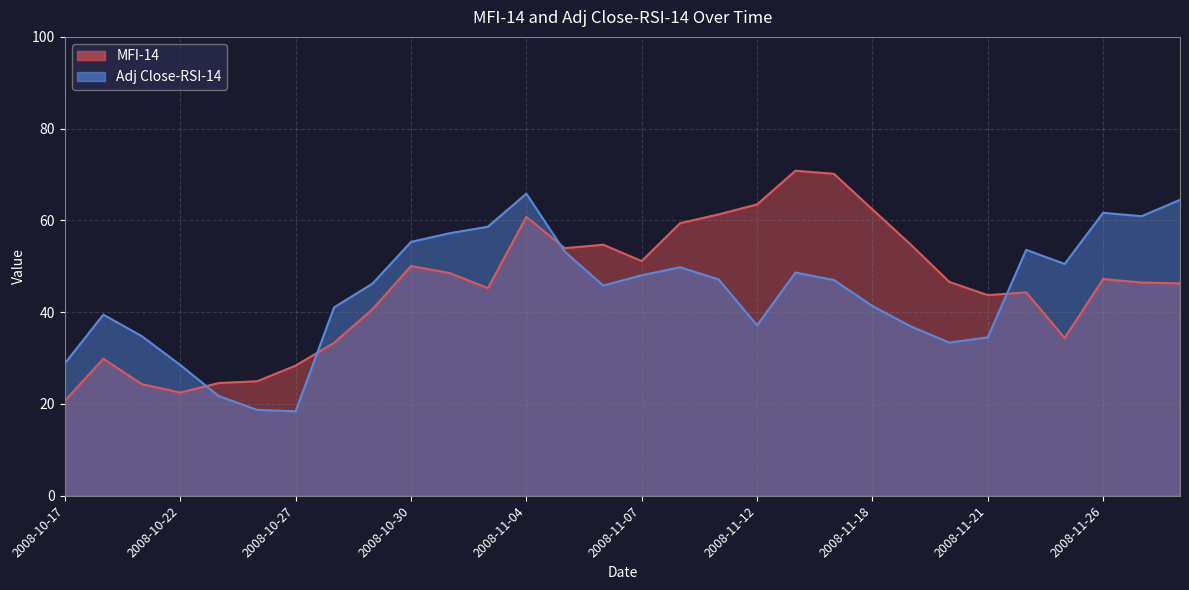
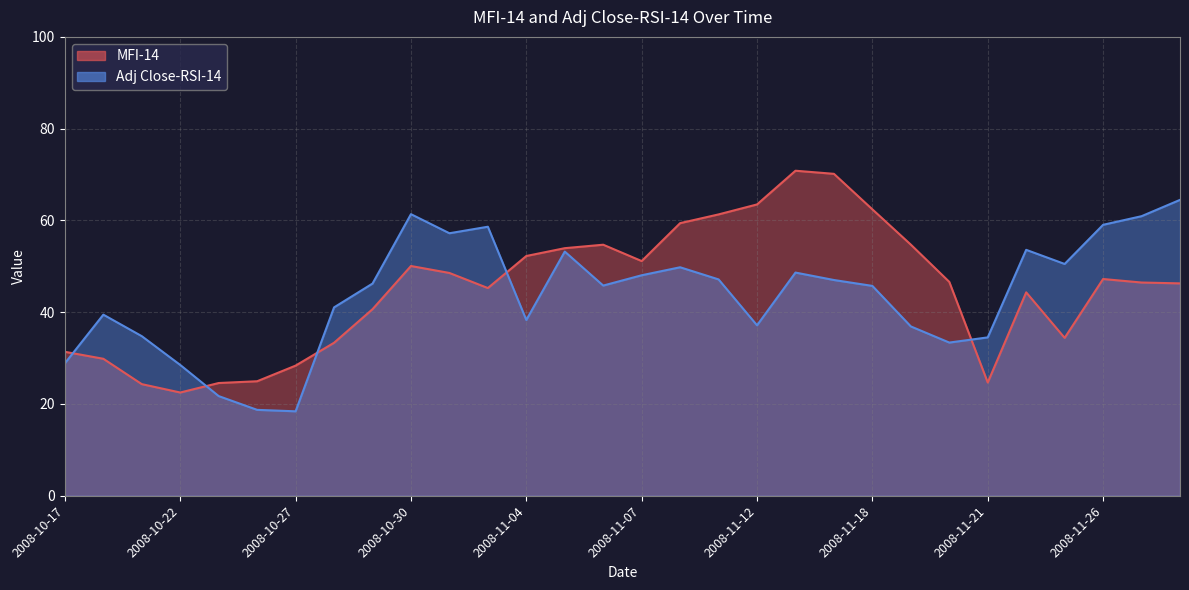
  {
    "MFI-14": {
-     "2008-10-17": 21,
+     "2008-10-17": 31,
      "2008-10-22": 22,
      "2008-10-27": 28,
      "2008-10-30": 50,
-     "2008-11-04": 61,
+     "2008-11-04": 52,
      "2008-11-07": 51,
      "2008-11-12": 63,
      "2008-11-18": 62,
-     "2008-11-21": 44,
+     "2008-11-21": 25,
      "2008-11-26": 47
    },
    "Adj Close-RSI-14": {
      "2008-10-17": 29,
      "2008-10-22": 29,
      "2008-10-27": 18,
-     "2008-10-30": 55,
-     "2008-11-04": 66,
+     "2008-10-30": 61,
+     "2008-11-04": 38,
      "2008-11-07": 48,
      "2008-11-12": 37,
-     "2008-11-18": 41,
+     "2008-11-18": 46,
      "2008-11-21": 35,
-     "2008-11-26": 62
+     "2008-11-26": 59
    }
  }
